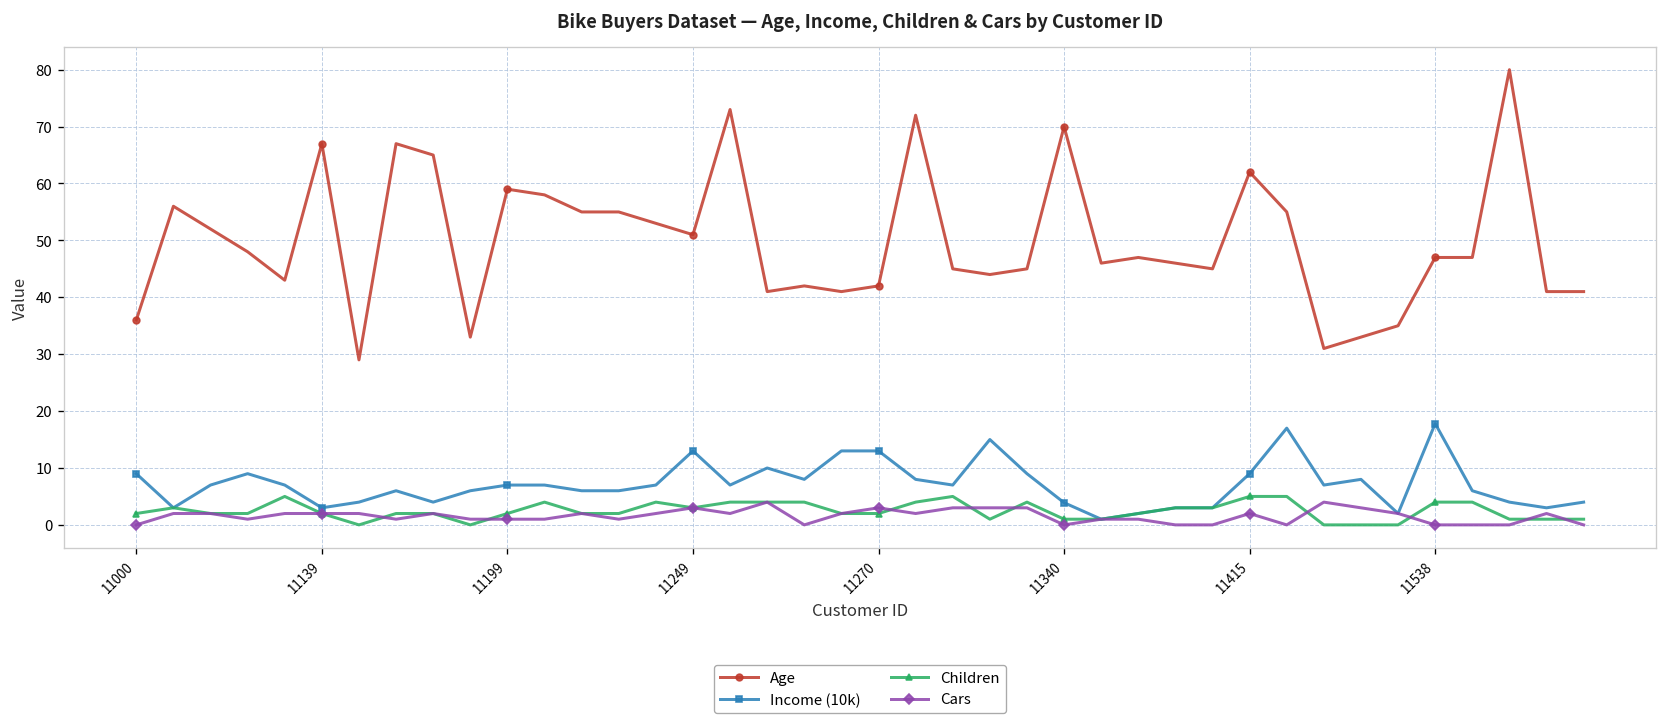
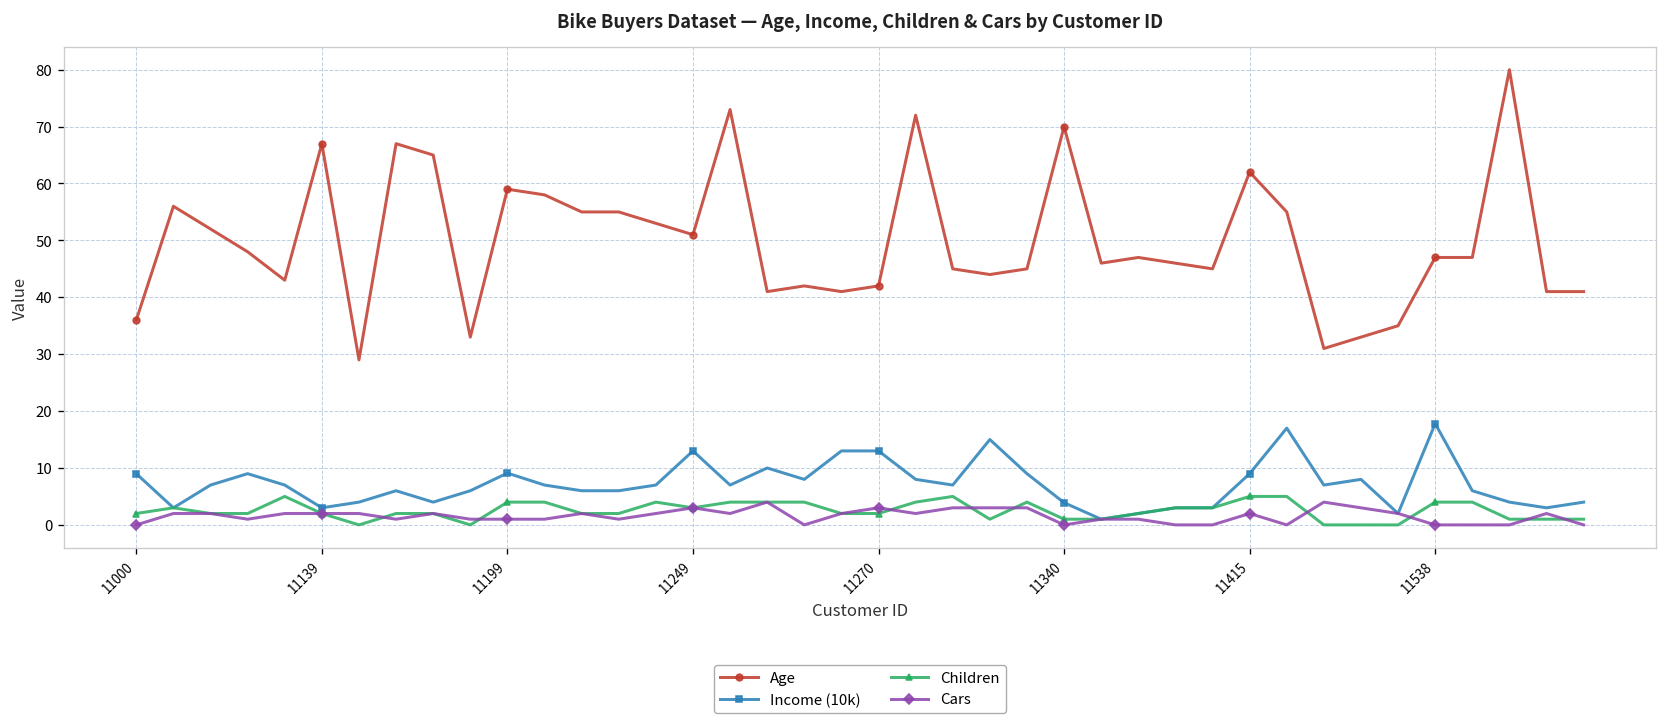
  {
    "Age": {
      "11000": 36,
      "11139": 67,
      "11199": 59,
      "11249": 51,
      "11270": 42,
      "11340": 70,
      "11415": 62,
      "11538": 47
    },
    "Income (10k)": {
      "11000": 9,
      "11139": 3,
-     "11199": 7,
+     "11199": 9,
      "11249": 13,
      "11270": 13,
      "11340": 4,
      "11415": 9,
      "11538": 18
    },
    "Children": {
      "11000": 2,
-     "11199": 2,
+     "11199": 4,
      "11270": 2,
      "11340": 1,
      "11415": 5,
      "11538": 4
    },
    "Cars": {
      "11000": 0,
      "11199": 1,
      "11270": 3,
      "11340": 0,
      "11415": 2,
      "11538": 0
    }
  }
